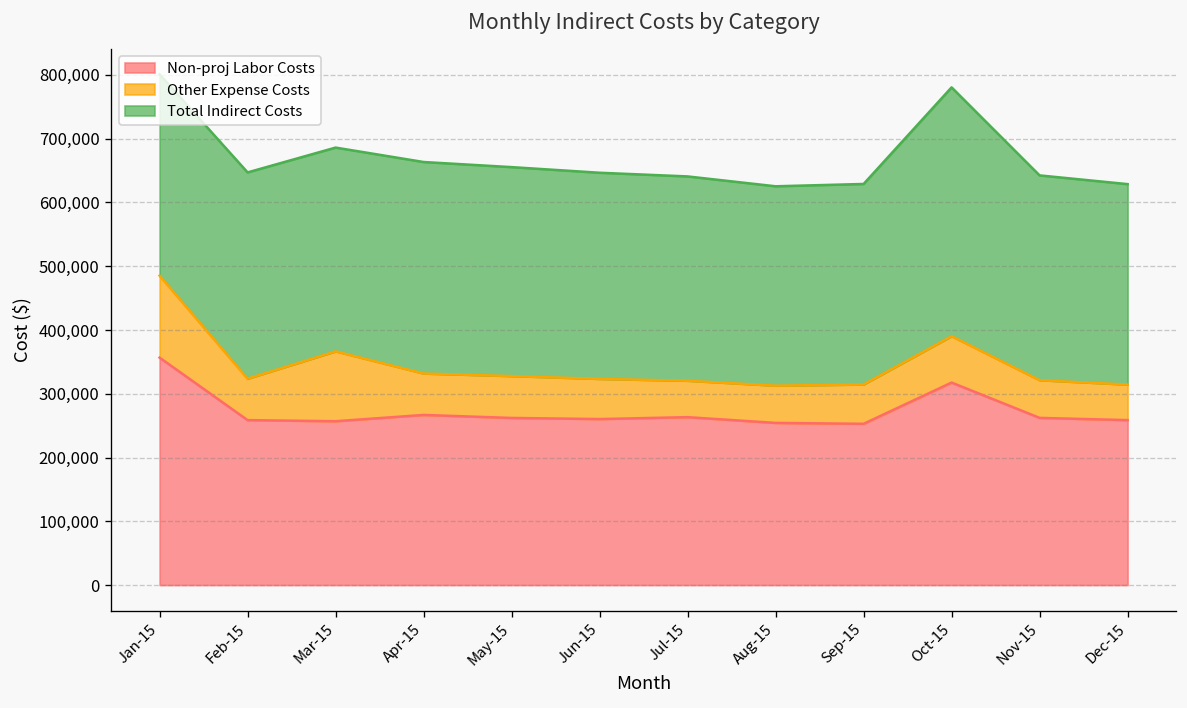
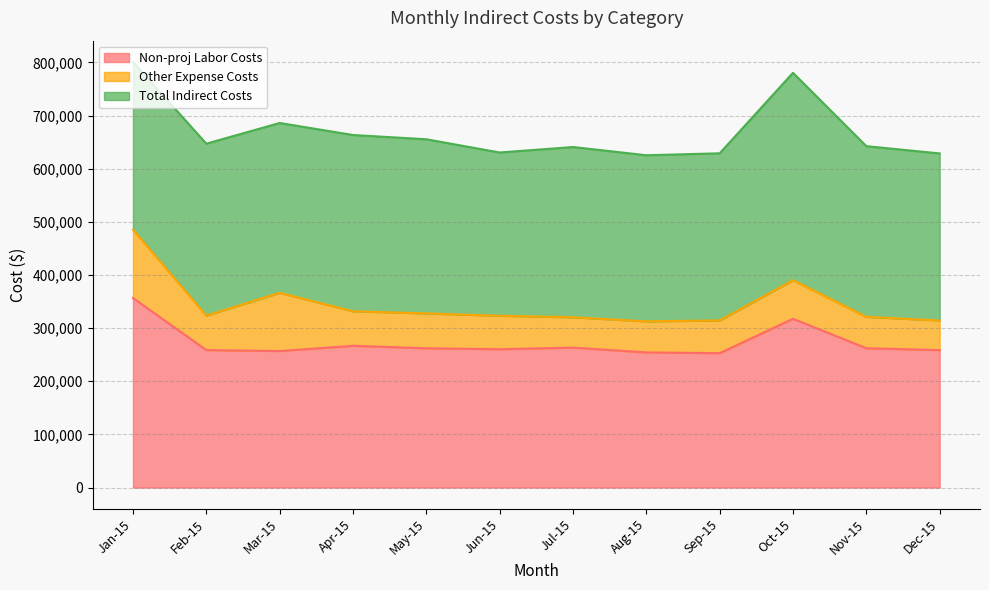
  {
    "Non-proj Labor Costs": {
      "Jan-15": "360,000",
      "Feb-15": "260,000",
      "Mar-15": "260,000",
      "Apr-15": "270,000",
      "May-15": "260,000",
      "Jun-15": "260,000",
      "Jul-15": "260,000",
      "Aug-15": "250,000",
      "Sep-15": "250,000",
      "Oct-15": "320,000",
      "Nov-15": "260,000",
      "Dec-15": "260,000"
    },
    "Other Expense Costs": {
      "Jan-15": "130,000",
      "Feb-15": "60,000",
      "Mar-15": "110,000",
      "Apr-15": "60,000",
      "May-15": "70,000",
      "Jun-15": "60,000",
      "Jul-15": "60,000",
      "Aug-15": "60,000",
      "Sep-15": "60,000",
      "Oct-15": "70,000",
      "Nov-15": "60,000",
      "Dec-15": "60,000"
    },
    "Total Indirect Costs": {
      "Feb-15": "320,000",
      "Mar-15": "320,000",
      "Apr-15": "330,000",
      "May-15": "330,000",
-     "Jun-15": "320,000",
+     "Jun-15": "310,000",
      "Jul-15": "320,000",
      "Aug-15": "310,000",
      "Sep-15": "310,000",
      "Oct-15": "390,000",
      "Nov-15": "320,000",
      "Dec-15": "310,000"
    }
  }
